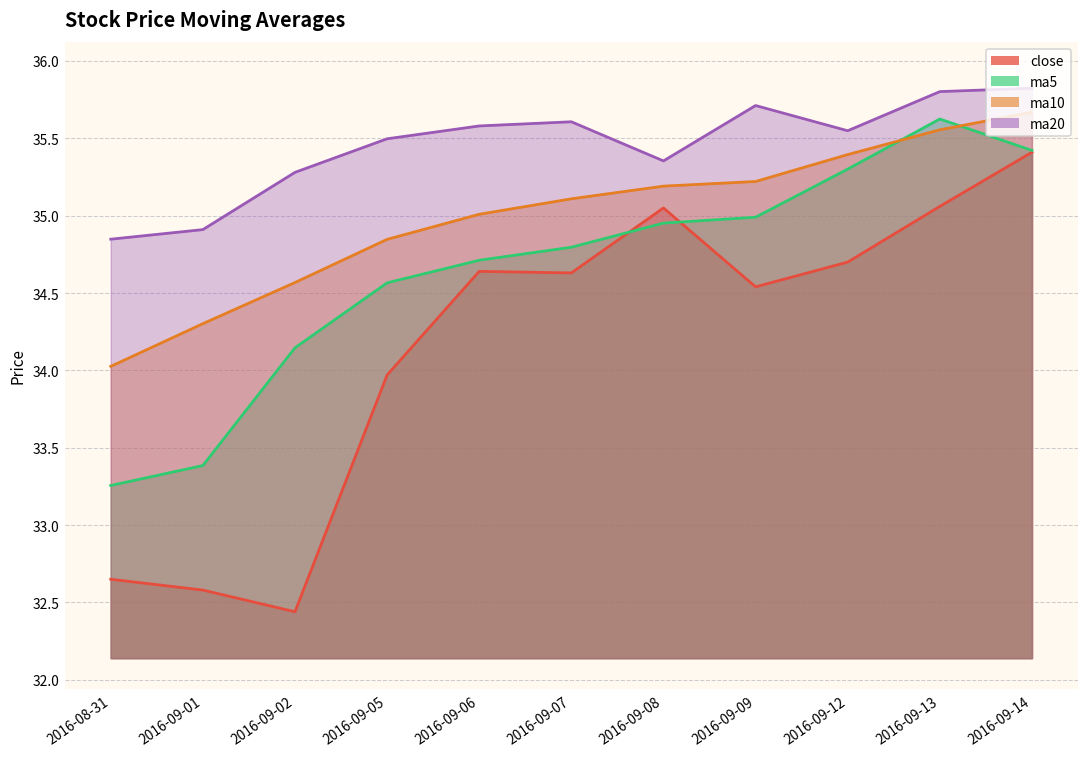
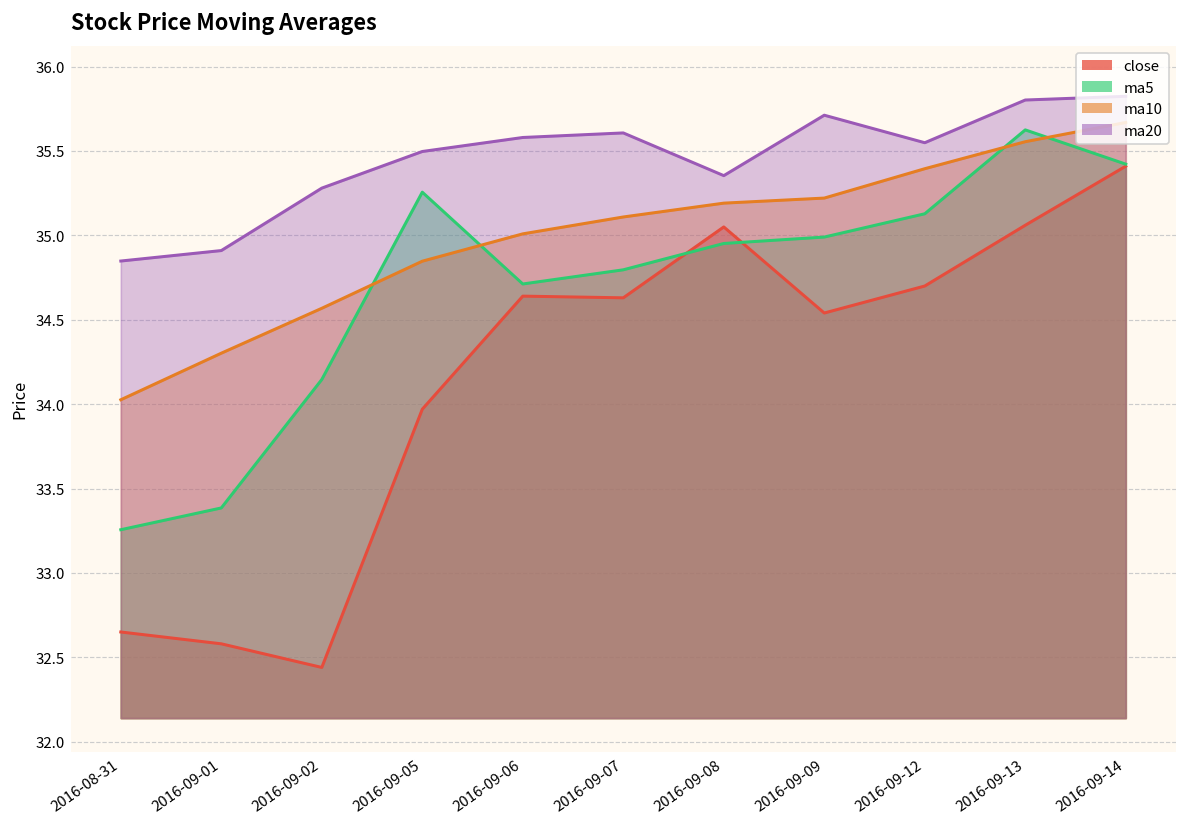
  {
    "ma5": {
      "2016-08-31": 33.26,
      "2016-09-01": 33.39,
      "2016-09-02": 34.15,
-     "2016-09-05": 34.57,
+     "2016-09-05": 35.26,
      "2016-09-06": 34.71,
      "2016-09-07": 34.80,
      "2016-09-08": 34.95,
      "2016-09-09": 34.99,
-     "2016-09-12": 35.30,
+     "2016-09-12": 35.13,
      "2016-09-13": 35.63
    },
    "ma20": {
      "2016-08-31": 34.85,
      "2016-09-01": 34.91,
      "2016-09-02": 35.28,
      "2016-09-05": 35.50,
      "2016-09-06": 35.58,
      "2016-09-07": 35.61,
      "2016-09-08": 35.35,
      "2016-09-09": 35.71,
      "2016-09-12": 35.55,
      "2016-09-13": 35.80
    }
  }
